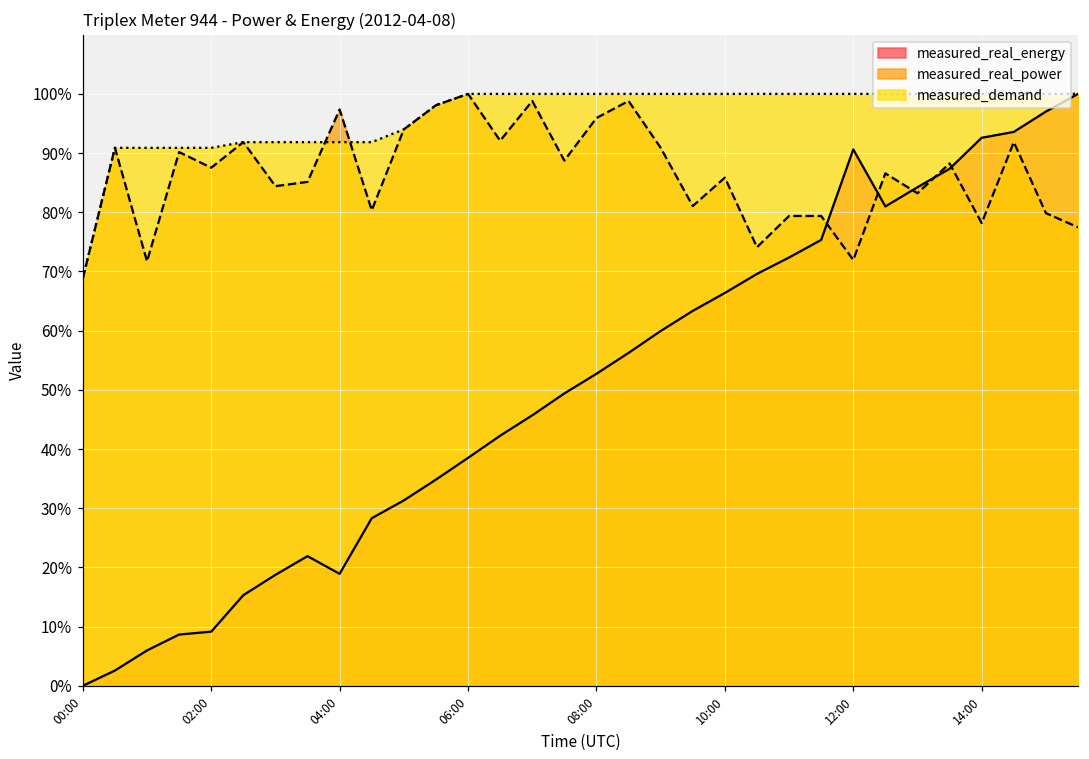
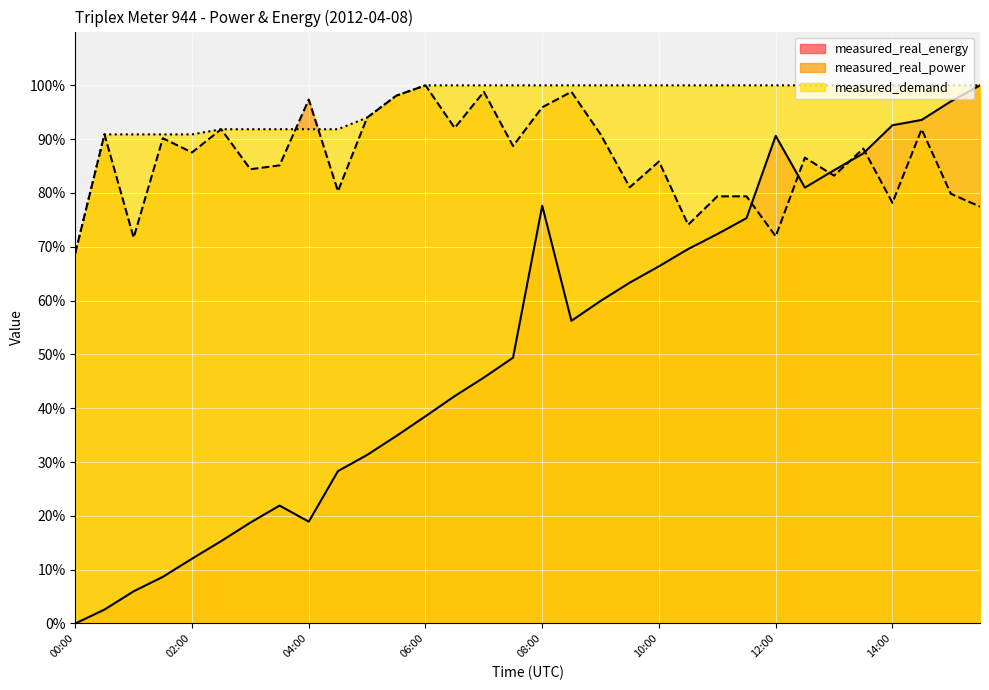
  {
    "measured_real_energy": {
      "00:00": "0%",
-     "02:00": "9%",
+     "02:00": "12%",
      "04:00": "19%",
      "06:00": "39%",
-     "08:00": "53%",
+     "08:00": "78%",
      "10:00": "66%",
      "12:00": "91%",
      "14:00": "93%"
    },
    "measured_real_power": {
      "02:00": "88%",
      "04:00": "97%",
      "08:00": "96%",
      "10:00": "86%",
      "12:00": "72%",
      "14:00": "78%"
    },
    "measured_demand": {
      "02:00": "91%",
      "04:00": "92%",
      "08:00": "100%",
      "10:00": "100%",
      "12:00": "100%"
    }
  }
